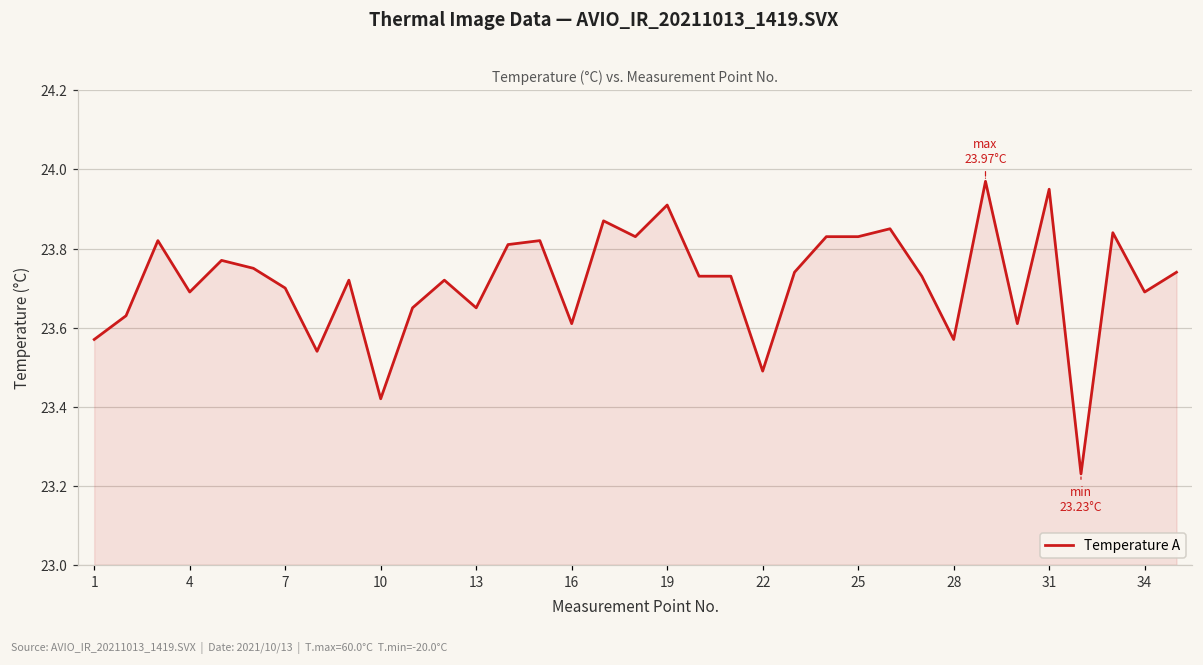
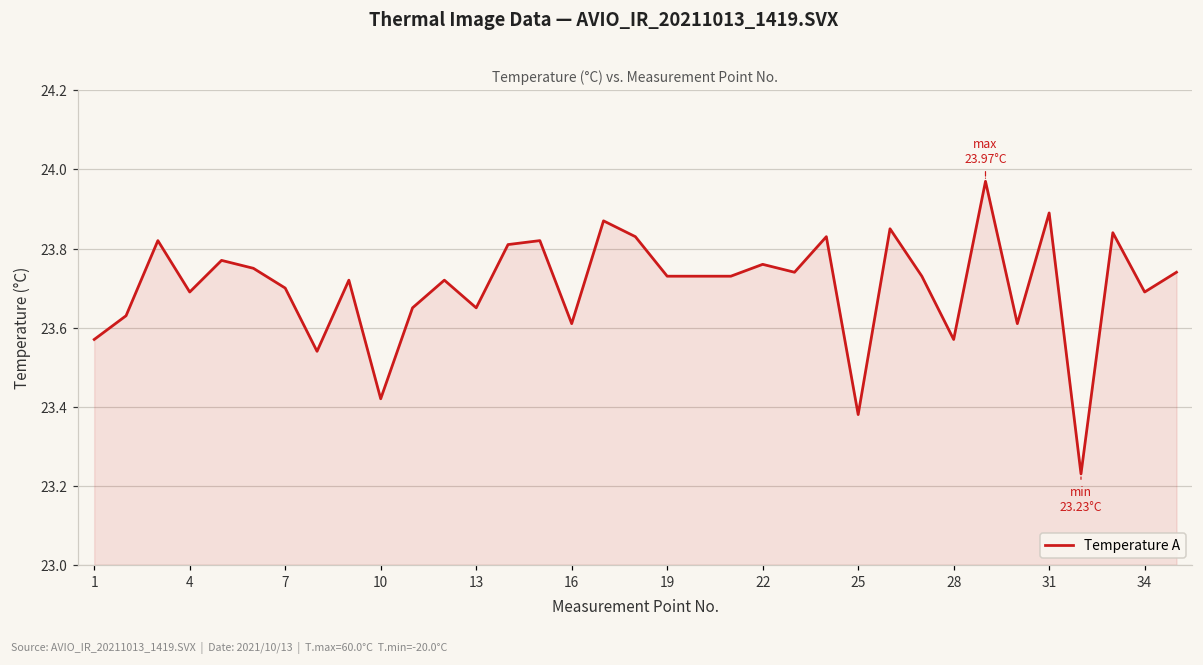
  {
    "1": 23.57,
    "4": 23.69,
    "7": 23.70,
    "10": 23.42,
    "13": 23.65,
    "16": 23.61,
-   "19": 23.91,
-   "22": 23.49,
-   "25": 23.83,
+   "19": 23.73,
+   "22": 23.76,
+   "25": 23.38,
    "28": 23.57,
-   "31": 23.95,
+   "31": 23.89,
    "34": 23.69
  }
